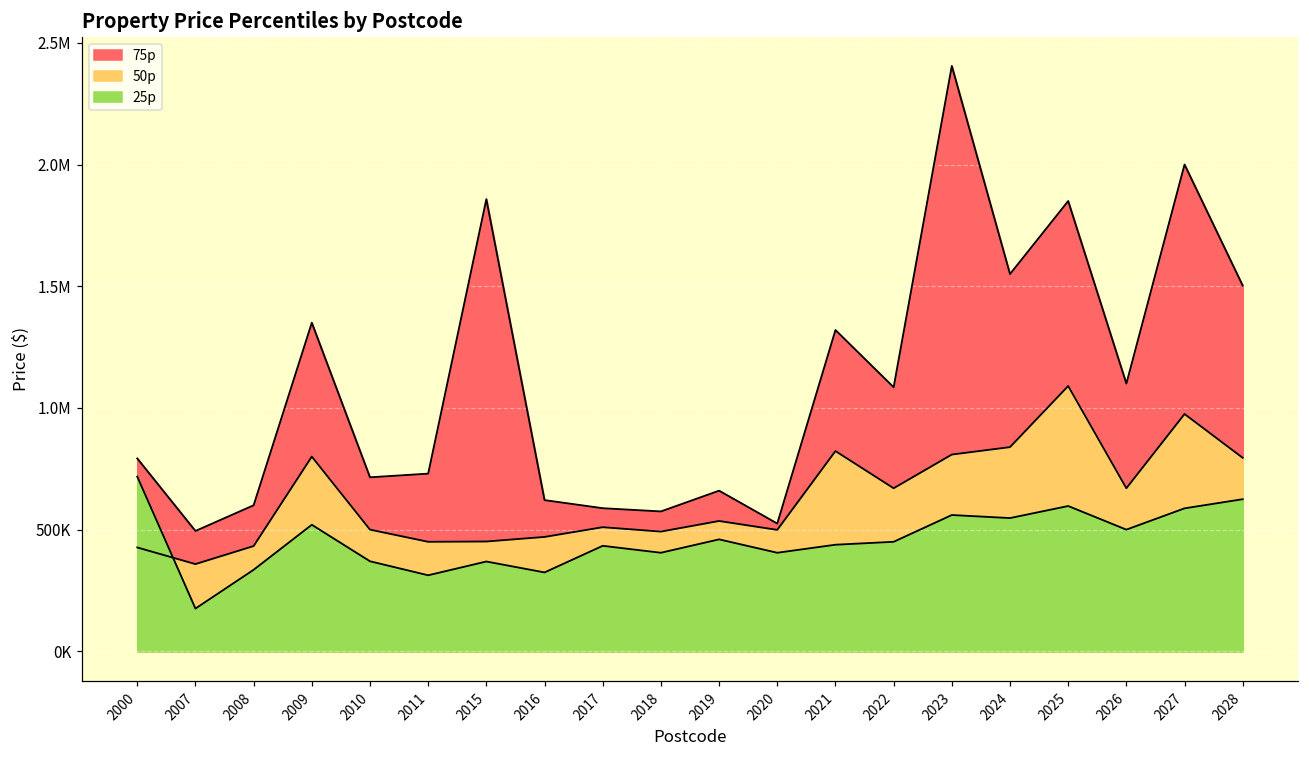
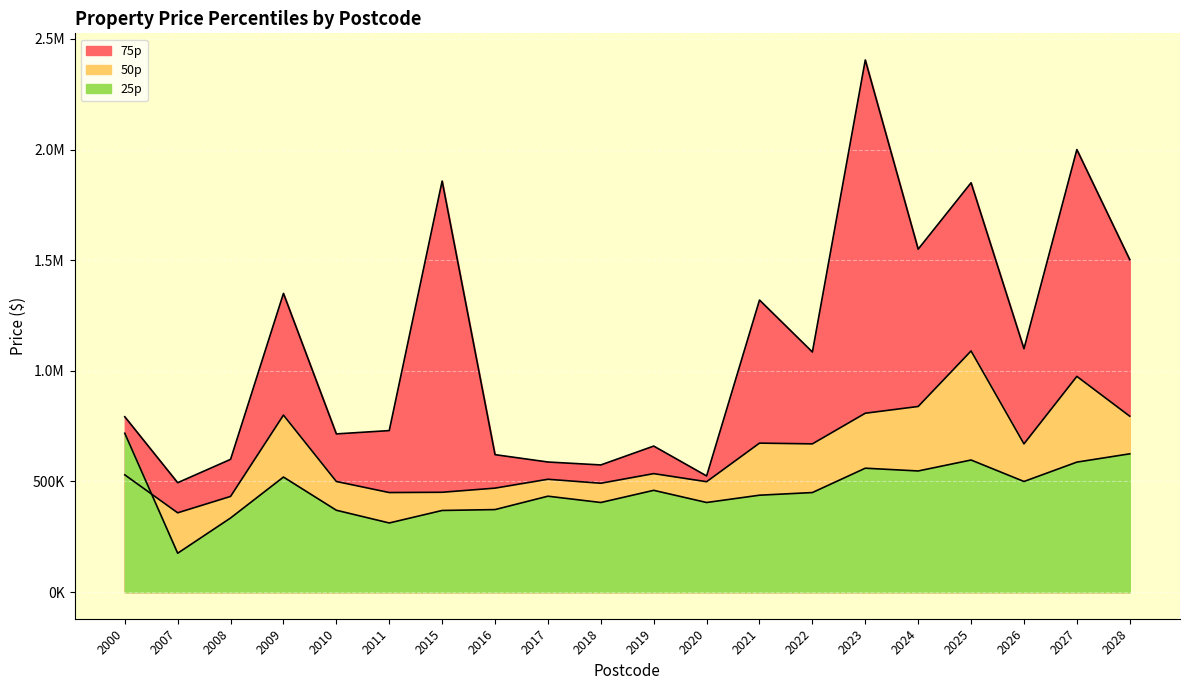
  {
    "75p": {
      "2000": 790000,
      "2007": 490000,
      "2008": 600000,
      "2009": 1350000,
      "2010": 720000,
      "2011": 730000,
      "2015": 1860000,
      "2016": 620000,
      "2017": 590000,
      "2018": 570000,
      "2019": 660000,
      "2020": 530000,
      "2021": 1320000,
      "2022": 1090000,
      "2023": 2410000,
      "2024": 1550000,
      "2025": 1850000,
      "2026": 1100000,
      "2027": 2000000,
      "2028": 1500000
    },
    "50p": {
-     "2000": 430000,
+     "2000": 530000,
      "2007": 360000,
      "2008": 430000,
      "2009": 800000,
      "2010": 500000,
      "2011": 450000,
      "2015": 450000,
      "2016": 470000,
      "2017": 510000,
      "2018": 490000,
      "2019": 540000,
      "2020": 500000,
-     "2021": 820000,
+     "2021": 670000,
      "2022": 670000,
      "2023": 810000,
      "2024": 840000,
      "2025": 1090000,
      "2026": 670000,
      "2027": 980000,
      "2028": 800000
    },
    "25p": {
      "2000": 720000,
      "2007": 180000,
      "2008": 340000,
      "2009": 520000,
      "2010": 370000,
      "2011": 310000,
      "2015": 370000,
-     "2016": 320000,
+     "2016": 370000,
      "2017": 430000,
      "2018": 410000,
      "2019": 460000,
      "2020": 410000,
      "2021": 440000,
      "2022": 450000,
      "2023": 560000,
      "2024": 550000,
      "2025": 600000,
      "2026": 500000,
      "2027": 590000,
      "2028": 630000
    }
  }
